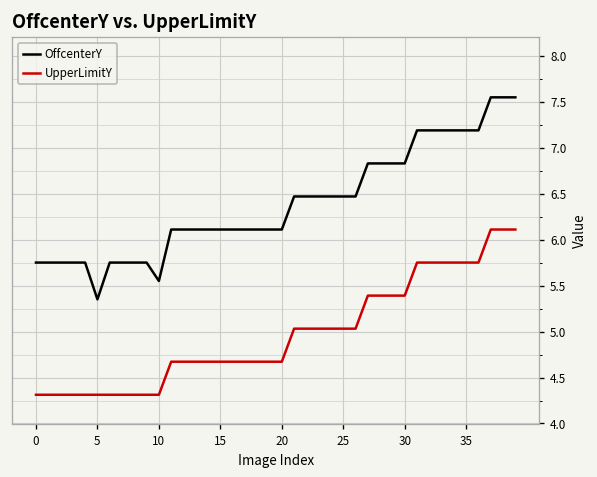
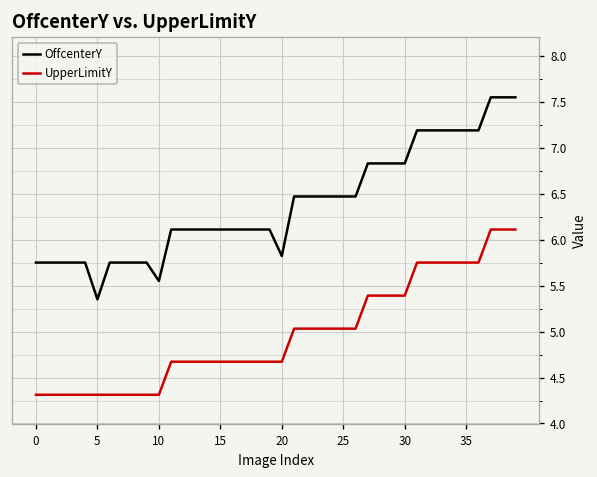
  {
    "OffcenterY": {
      "0": 5.8,
      "5": 5.4,
      "10": 5.6,
      "15": 6.1,
-     "20": 6.1,
+     "20": 5.8,
      "25": 6.5,
      "30": 6.8,
      "35": 7.2
    },
    "UpperLimitY": {
      "0": 4.3,
      "5": 4.3,
      "10": 4.3,
      "15": 4.7,
      "20": 4.7,
      "25": 5.0,
      "30": 5.4,
      "35": 5.8
    }
  }
